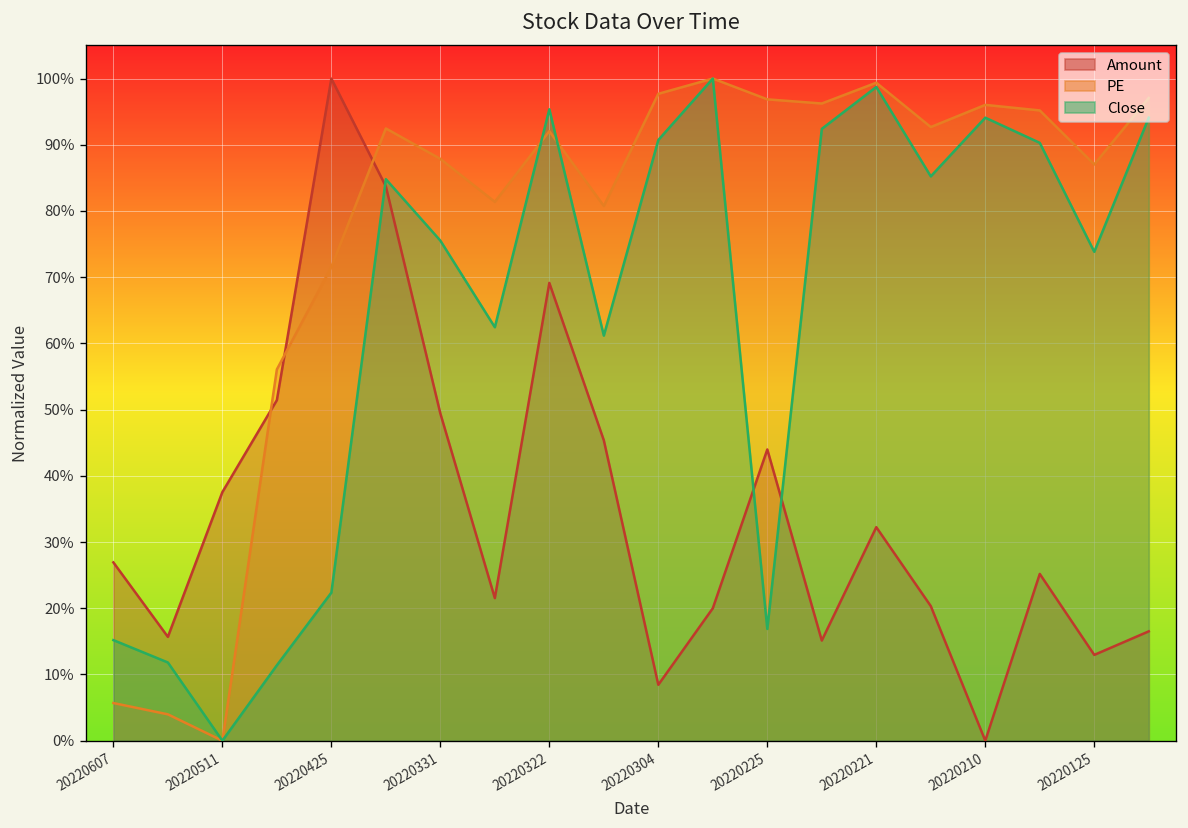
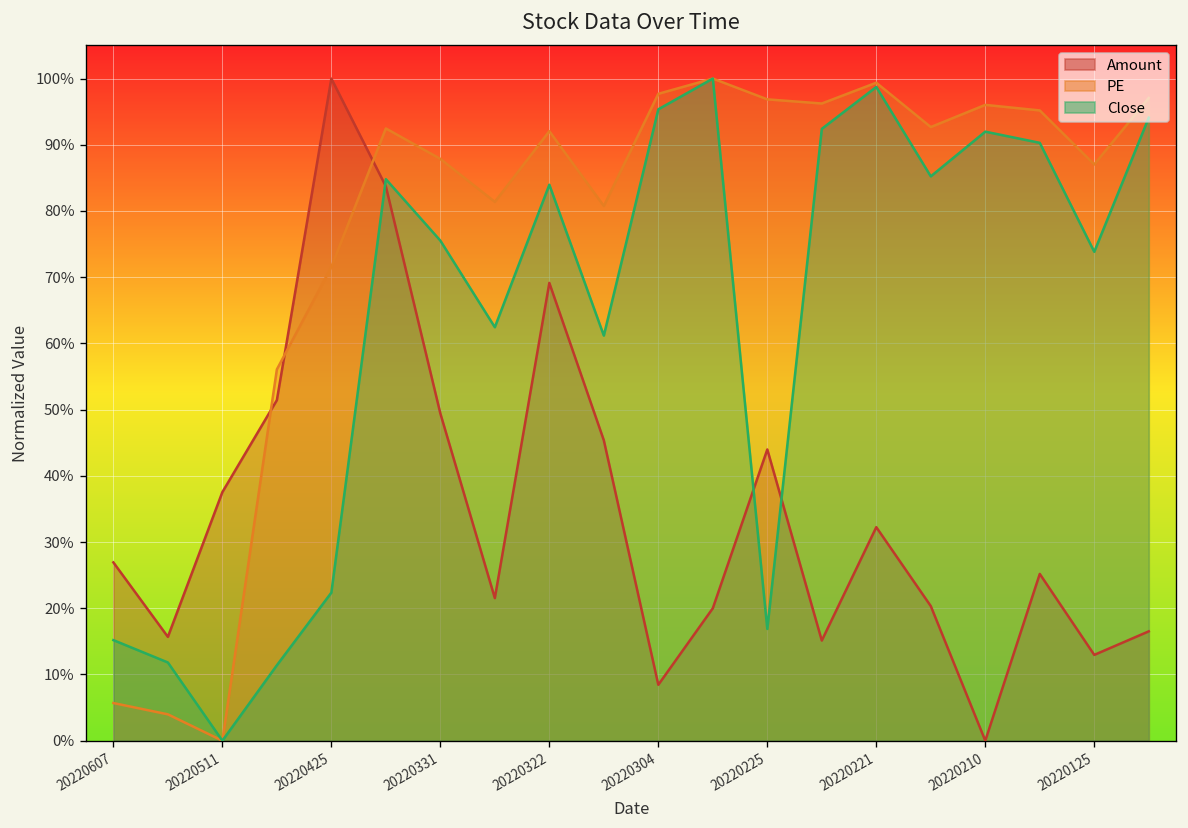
  {
    "Close": {
      "20220607": "15%",
      "20220425": "22%",
      "20220331": "76%",
-     "20220322": "95%",
-     "20220304": "91%",
+     "20220322": "84%",
+     "20220304": "95%",
      "20220225": "17%",
      "20220221": "99%",
-     "20220210": "94%",
+     "20220210": "92%",
      "20220125": "74%"
    }
  }
